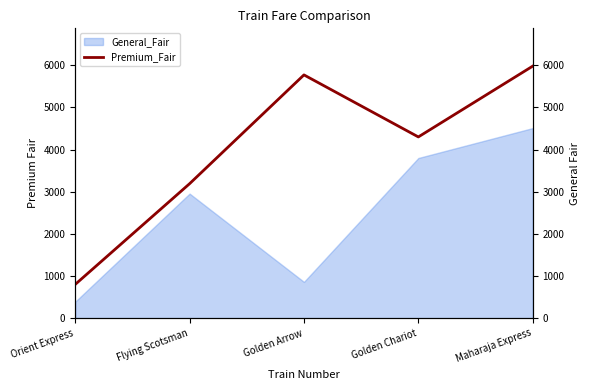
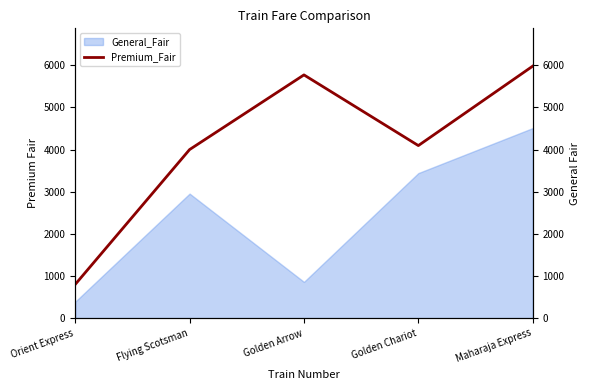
  {
    "General_Fair": {
      "Orient Express": 400,
      "Flying Scotsman": 3000,
      "Golden Arrow": 900,
-     "Golden Chariot": 3800,
+     "Golden Chariot": 3400,
      "Maharaja Express": 4500
    },
    "Premium_Fair": {
      "Orient Express": 800,
-     "Flying Scotsman": 3200,
+     "Flying Scotsman": 4000,
      "Golden Arrow": 5800,
-     "Golden Chariot": 4300,
+     "Golden Chariot": 4100,
      "Maharaja Express": 6000
    }
  }
